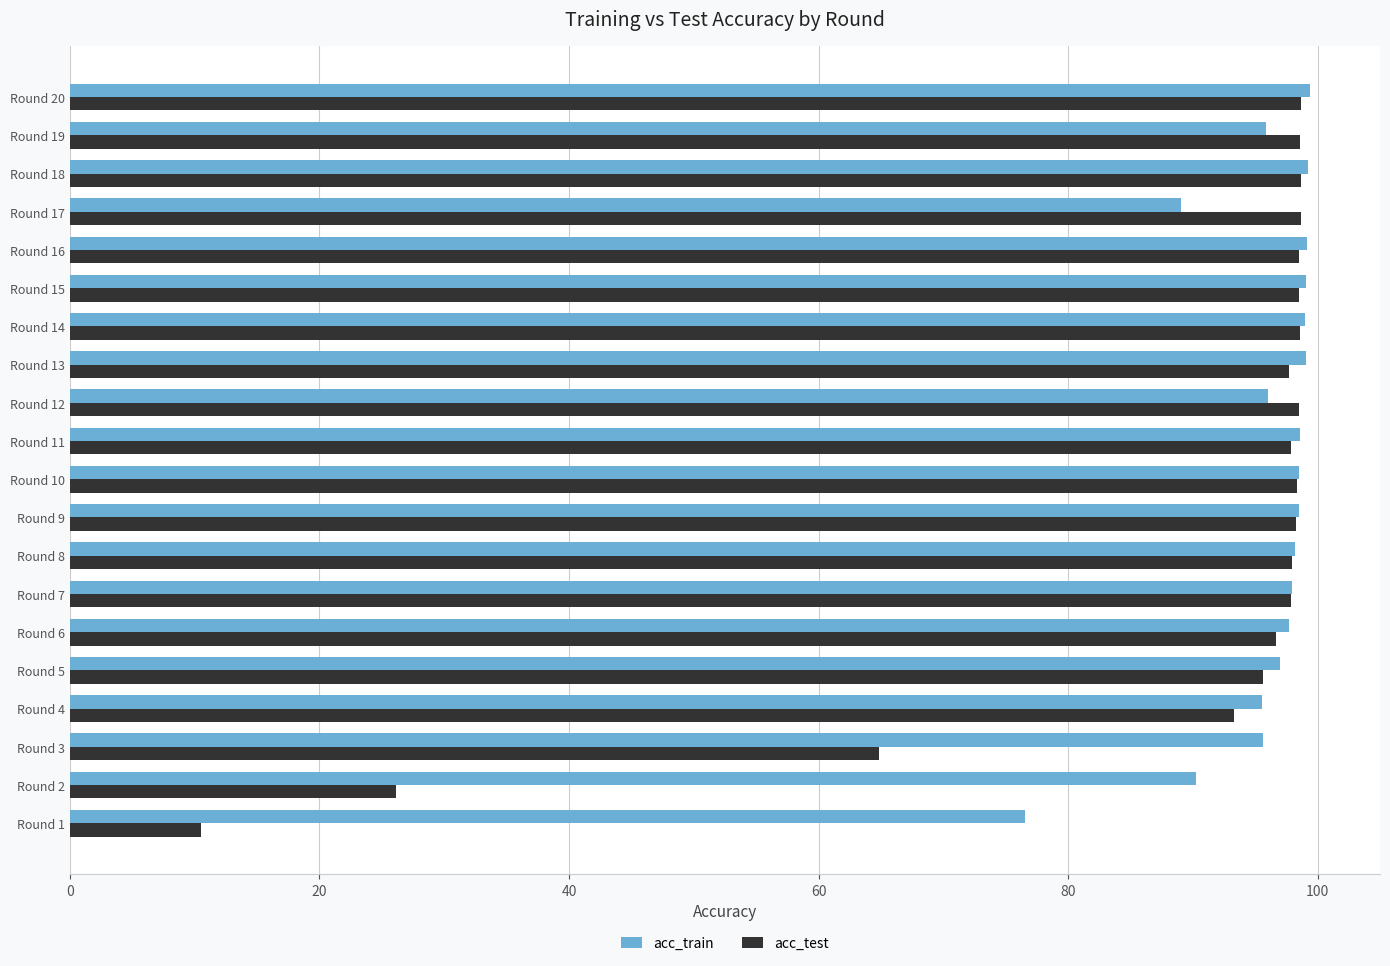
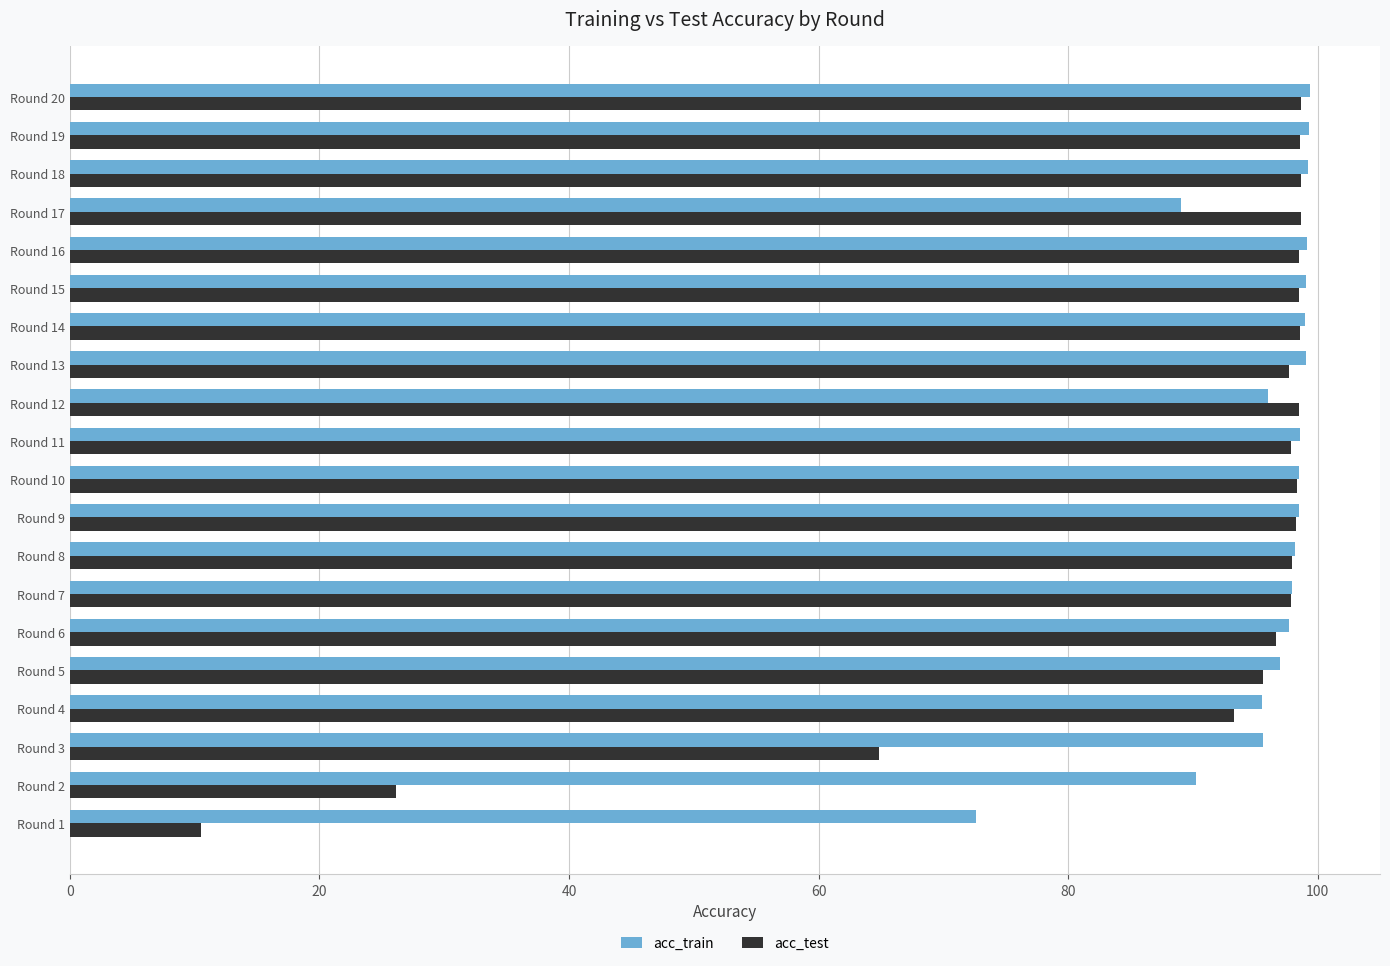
  {
    "acc_train": {
      "Round 20": 99.4,
-     "Round 19": 95.9,
+     "Round 19": 99.3,
      "Round 18": 99.3,
      "Round 17": 89.1,
      "Round 16": 99.2,
      "Round 15": 99.0,
      "Round 14": 99.0,
      "Round 13": 99.0,
      "Round 12": 96.0,
      "Round 11": 98.6,
      "Round 10": 98.5,
      "Round 9": 98.5,
      "Round 8": 98.2,
      "Round 7": 97.9,
      "Round 6": 97.7,
      "Round 5": 97.0,
      "Round 4": 95.6,
      "Round 3": 95.6,
      "Round 2": 90.2,
-     "Round 1": 76.6
+     "Round 1": 72.6
    },
    "acc_test": {
      "Round 20": 98.7,
      "Round 19": 98.5,
      "Round 18": 98.7,
      "Round 17": 98.7,
      "Round 16": 98.5,
      "Round 15": 98.5,
      "Round 14": 98.6,
      "Round 13": 97.7,
      "Round 12": 98.5,
      "Round 11": 97.8,
      "Round 10": 98.3,
      "Round 9": 98.3,
      "Round 8": 98.0,
      "Round 7": 97.9,
      "Round 6": 96.7,
      "Round 5": 95.6,
      "Round 4": 93.3,
      "Round 3": 64.9,
      "Round 2": 26.2,
      "Round 1": 10.5
    }
  }
